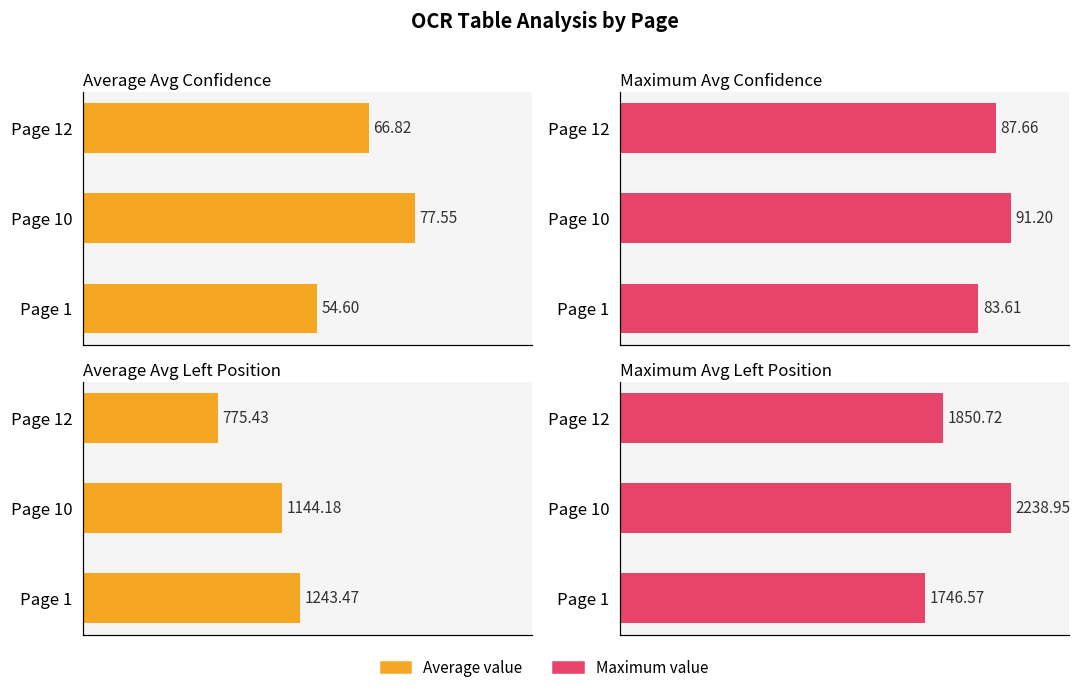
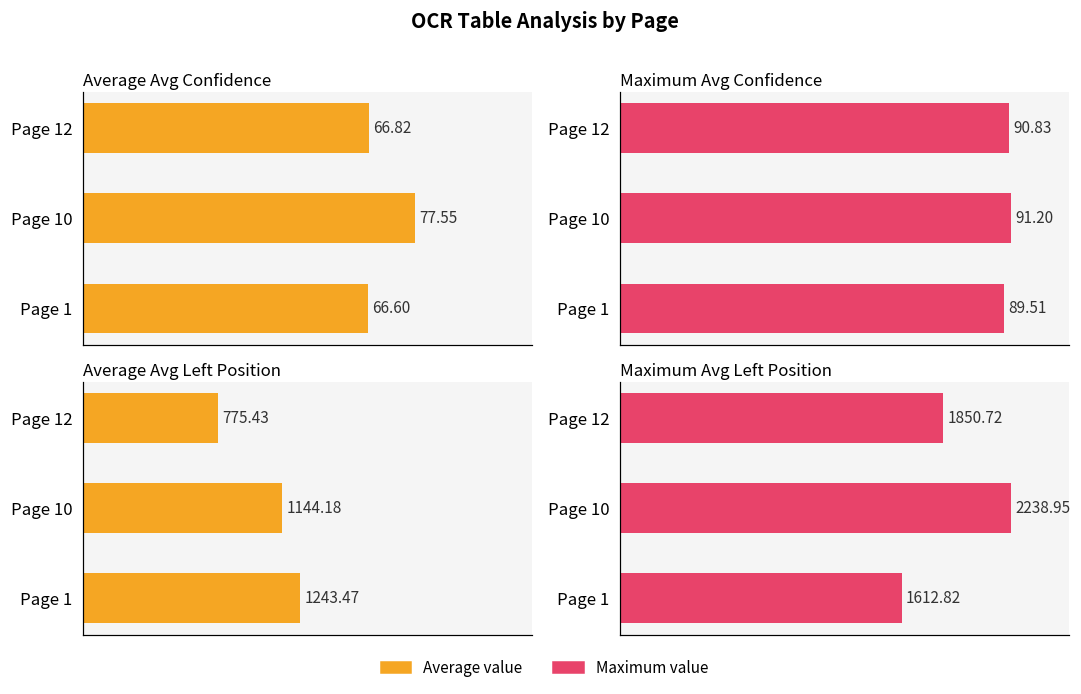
  {
    "Average Avg Confidence": {
      "Page 12": 66.82,
      "Page 10": 77.55,
-     "Page 1": 54.60
+     "Page 1": 66.60
    },
    "Maximum Avg Confidence": {
-     "Page 12": 87.66,
+     "Page 12": 90.83,
      "Page 10": 91.20,
-     "Page 1": 83.61
+     "Page 1": 89.51
    },
    "Average Avg Left Position": {
      "Page 12": 775.43,
      "Page 10": 1144.18,
      "Page 1": 1243.47
    },
    "Maximum Avg Left Position": {
      "Page 12": 1850.72,
      "Page 10": 2238.95,
-     "Page 1": 1746.57
+     "Page 1": 1612.82
    }
  }
